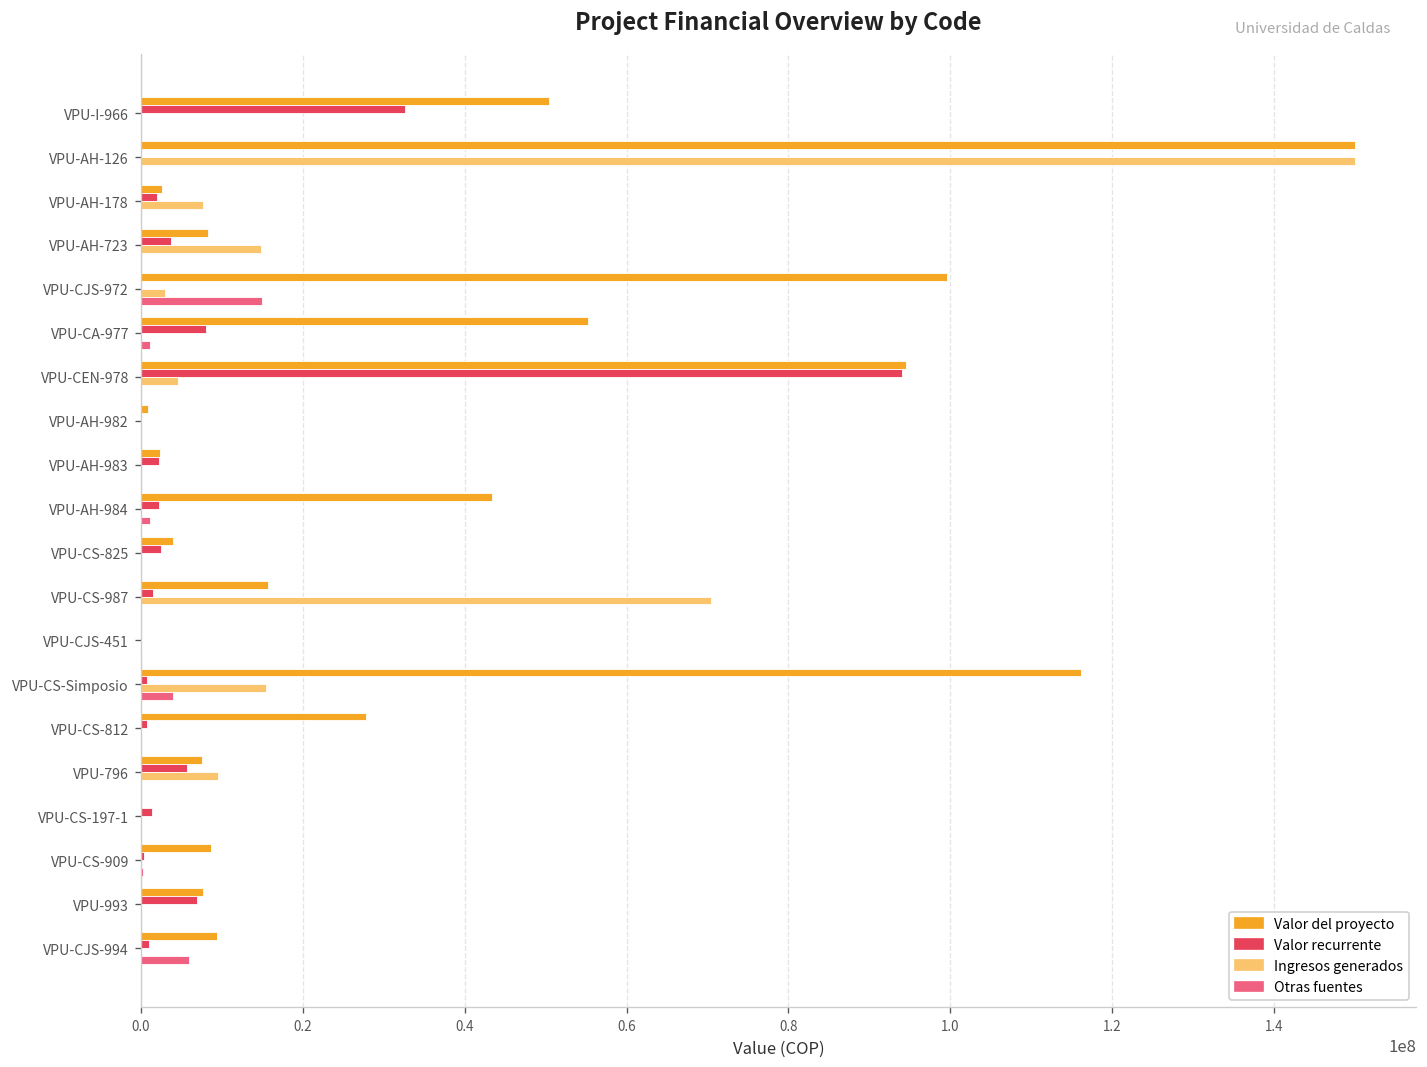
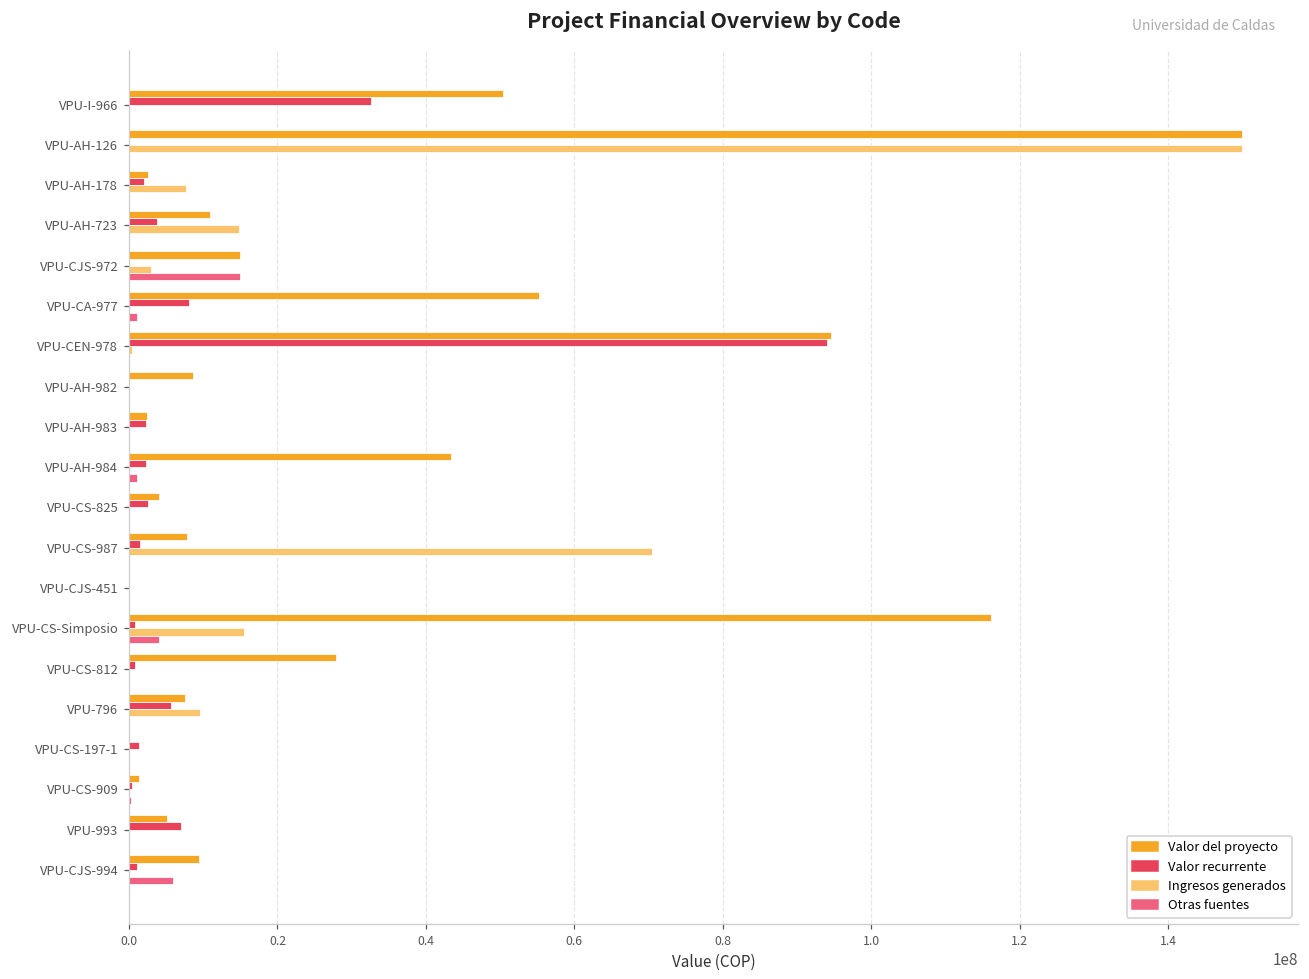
  {
    "Valor del proyecto": {
      "VPU-I-966": 50000000,
      "VPU-AH-126": 150000000,
      "VPU-AH-178": 3000000,
-     "VPU-AH-723": 8000000,
-     "VPU-CJS-972": 100000000,
+     "VPU-AH-723": 11000000,
+     "VPU-CJS-972": 15000000,
      "VPU-CA-977": 55000000,
      "VPU-CEN-978": 95000000,
-     "VPU-AH-982": 1000000,
+     "VPU-AH-982": 9000000,
      "VPU-AH-983": 2000000,
      "VPU-AH-984": 43000000,
      "VPU-CS-825": 4000000,
-     "VPU-CS-987": 16000000,
+     "VPU-CS-987": 8000000,
      "VPU-CJS-451": 0,
      "VPU-CS-Simposio": 116000000,
      "VPU-CS-812": 28000000,
      "VPU-796": 8000000,
      "VPU-CS-197-1": 0,
-     "VPU-CS-909": 9000000,
-     "VPU-993": 8000000,
+     "VPU-CS-909": 1000000,
+     "VPU-993": 5000000,
      "VPU-CJS-994": 9000000
    },
    "Ingresos generados": {
      "VPU-I-966": 0,
      "VPU-AH-126": 150000000,
      "VPU-AH-178": 8000000,
      "VPU-AH-723": 15000000,
      "VPU-CJS-972": 3000000,
      "VPU-CA-977": 0,
-     "VPU-CEN-978": 5000000,
+     "VPU-CEN-978": 0,
      "VPU-AH-982": 0,
      "VPU-AH-983": 0,
      "VPU-AH-984": 0,
      "VPU-CS-825": 0,
      "VPU-CS-987": 70000000,
      "VPU-CJS-451": 0,
      "VPU-CS-Simposio": 16000000,
      "VPU-CS-812": 0,
      "VPU-796": 10000000,
      "VPU-CS-197-1": 0,
      "VPU-CS-909": 0,
      "VPU-993": 0,
      "VPU-CJS-994": 0
    }
  }
